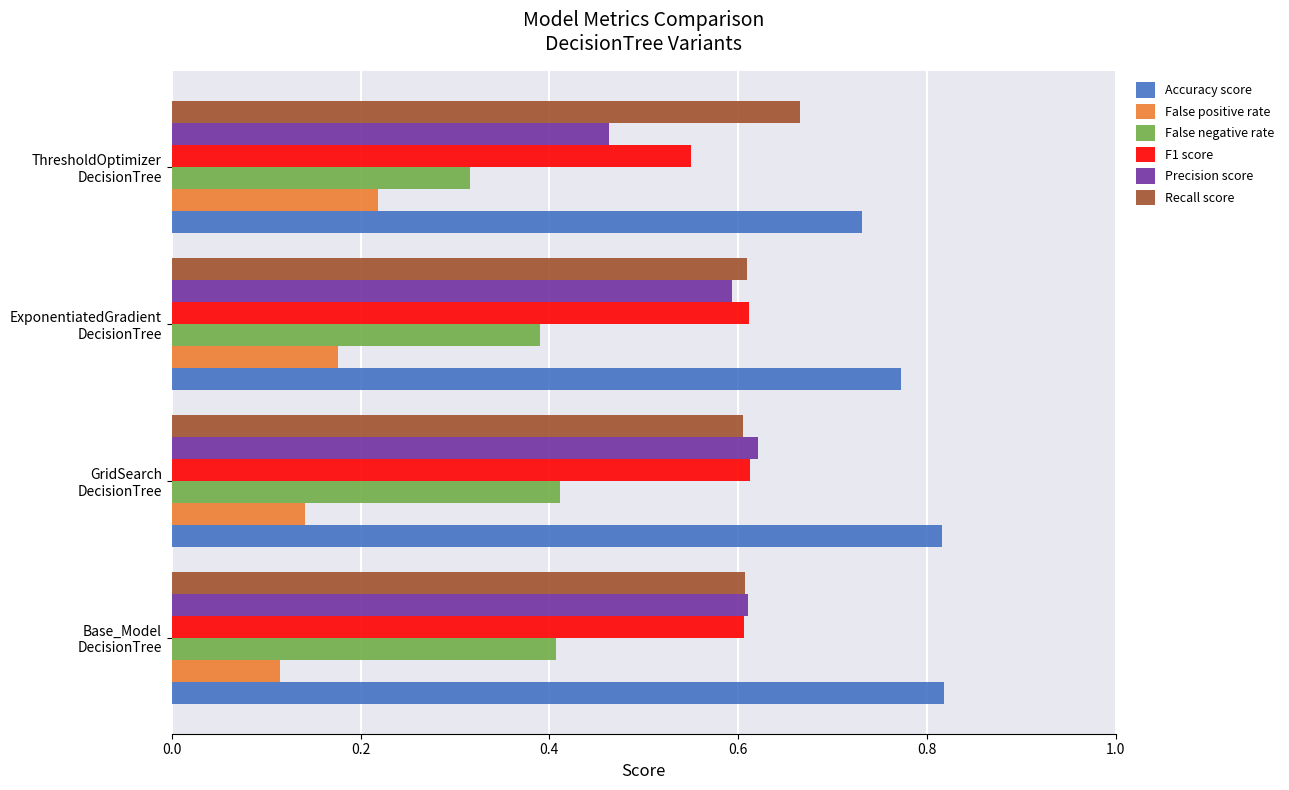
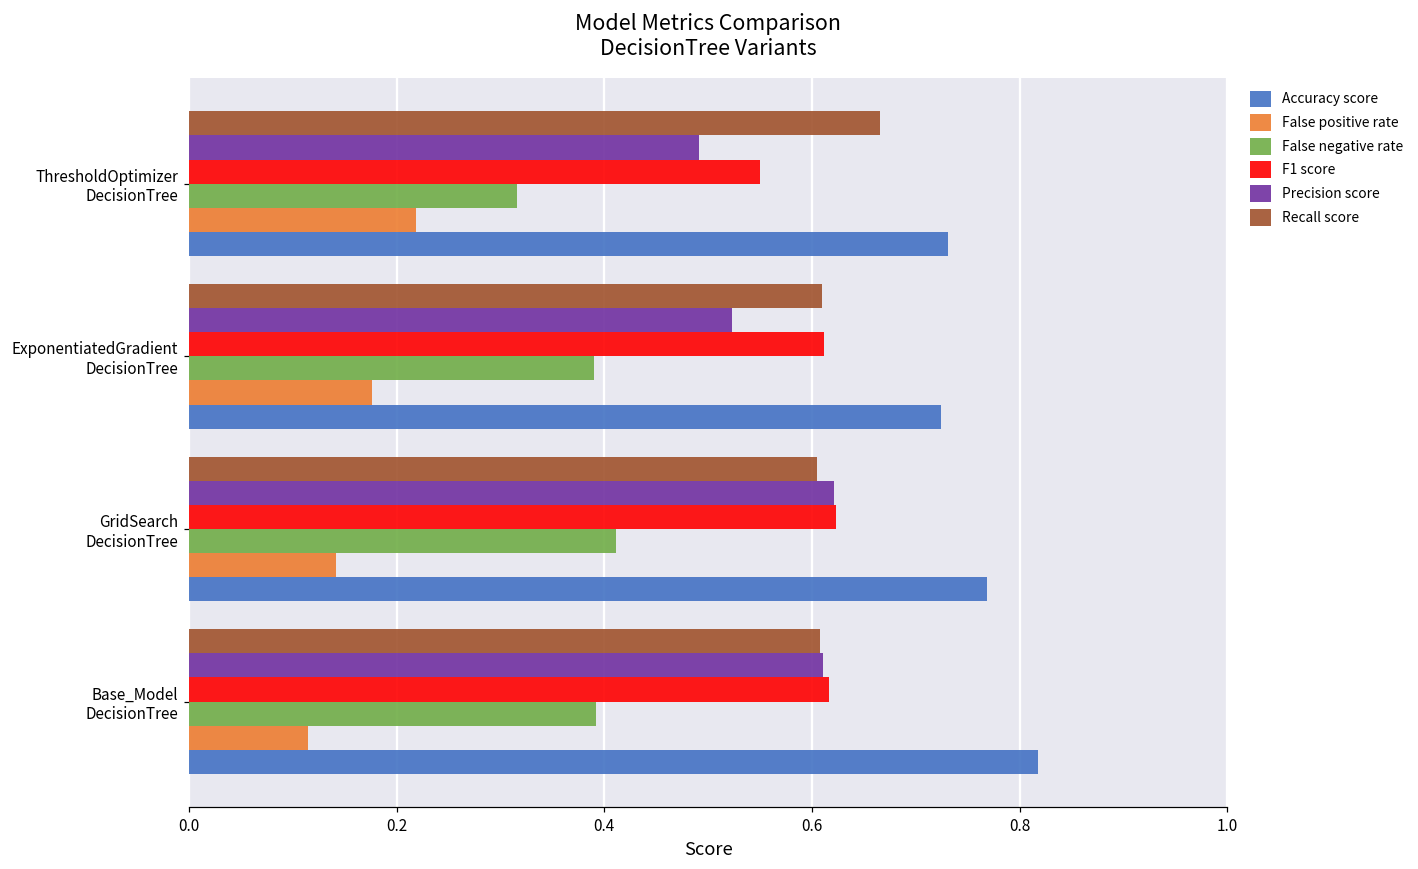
  {
    "Accuracy score": {
      "ThresholdOptimizer DecisionTree": 0.73,
-     "ExponentiatedGradient DecisionTree": 0.77,
-     "GridSearch DecisionTree": 0.82,
+     "ExponentiatedGradient DecisionTree": 0.72,
+     "GridSearch DecisionTree": 0.77,
      "Base_Model DecisionTree": 0.82
    },
    "False positive rate": {
      "ThresholdOptimizer DecisionTree": 0.22,
      "ExponentiatedGradient DecisionTree": 0.18,
      "GridSearch DecisionTree": 0.14,
      "Base_Model DecisionTree": 0.12
    },
    "False negative rate": {
      "ThresholdOptimizer DecisionTree": 0.32,
      "ExponentiatedGradient DecisionTree": 0.39,
      "GridSearch DecisionTree": 0.41,
-     "Base_Model DecisionTree": 0.41
+     "Base_Model DecisionTree": 0.39
    },
    "F1 score": {
      "ThresholdOptimizer DecisionTree": 0.55,
      "ExponentiatedGradient DecisionTree": 0.61,
-     "GridSearch DecisionTree": 0.61,
-     "Base_Model DecisionTree": 0.61
+     "GridSearch DecisionTree": 0.62,
+     "Base_Model DecisionTree": 0.62
    },
    "Precision score": {
-     "ThresholdOptimizer DecisionTree": 0.46,
-     "ExponentiatedGradient DecisionTree": 0.59,
+     "ThresholdOptimizer DecisionTree": 0.49,
+     "ExponentiatedGradient DecisionTree": 0.52,
      "GridSearch DecisionTree": 0.62,
      "Base_Model DecisionTree": 0.61
    },
    "Recall score": {
      "ThresholdOptimizer DecisionTree": 0.67,
      "ExponentiatedGradient DecisionTree": 0.61,
      "GridSearch DecisionTree": 0.60,
      "Base_Model DecisionTree": 0.61
    }
  }
